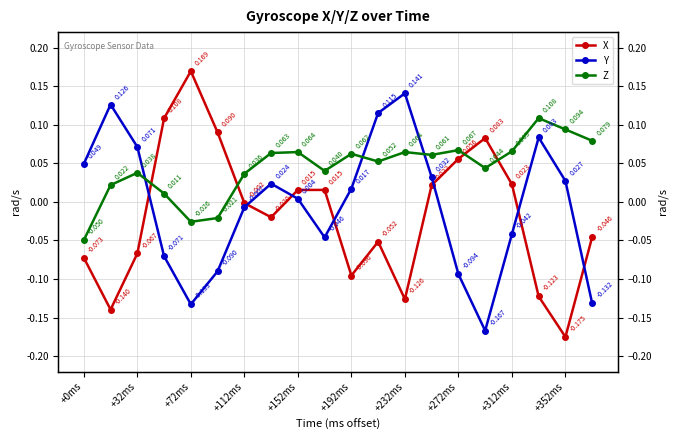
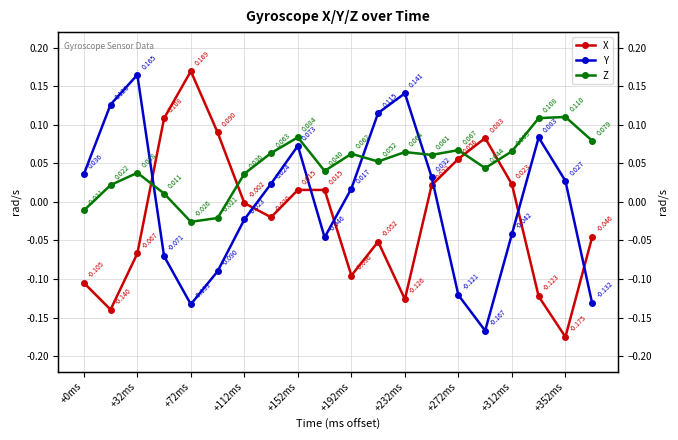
  {
    "X": {
-     "+0ms": -0.073,
+     "+0ms": -0.105,
      "+32ms": -0.067,
      "+72ms": 0.169,
      "+192ms": -0.096,
      "+232ms": -0.126,
      "+312ms": 0.023,
      "+352ms": -0.175
    },
    "Y": {
-     "+0ms": 0.049,
-     "+32ms": 0.071,
+     "+0ms": 0.036,
+     "+32ms": 0.165,
      "+72ms": -0.133,
-     "+112ms": -0.007,
-     "+152ms": 0.004,
+     "+112ms": -0.023,
+     "+152ms": 0.073,
      "+192ms": 0.017,
      "+232ms": 0.141,
-     "+272ms": -0.094,
+     "+272ms": -0.121,
      "+312ms": -0.042,
      "+352ms": 0.027
    },
    "Z": {
-     "+0ms": -0.050,
+     "+0ms": -0.011,
      "+32ms": 0.038,
      "+72ms": -0.026,
      "+112ms": 0.036,
-     "+152ms": 0.064,
+     "+152ms": 0.084,
      "+192ms": 0.062,
      "+232ms": 0.064,
      "+312ms": 0.065,
-     "+352ms": 0.094
+     "+352ms": 0.110
    }
  }
